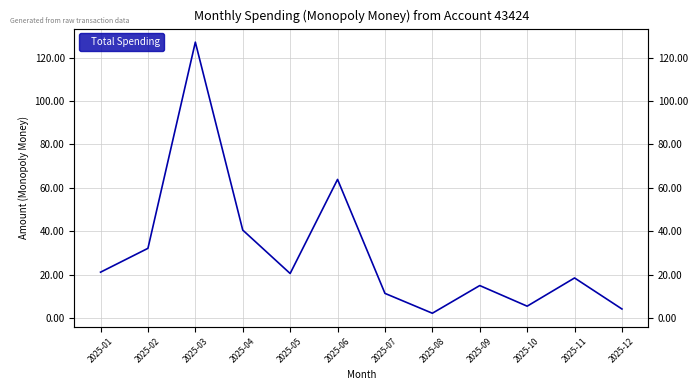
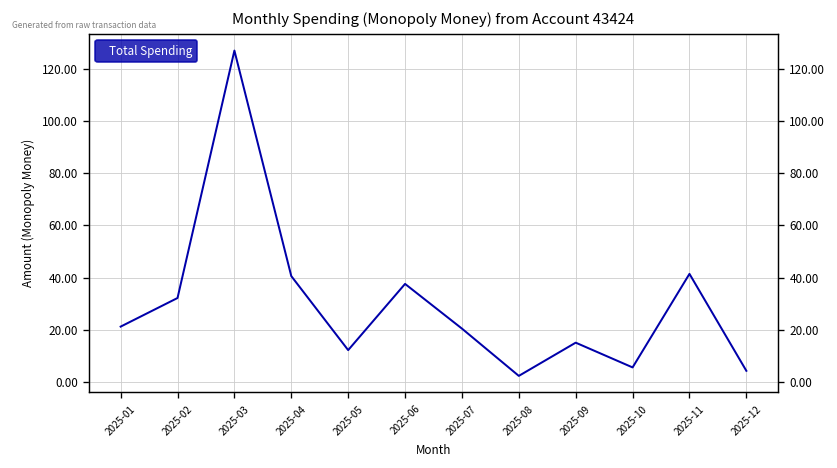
  {
    "2025-01": 21,
    "2025-02": 32,
    "2025-03": 127,
    "2025-04": 41,
-   "2025-05": 21,
-   "2025-06": 64,
-   "2025-07": 11,
+   "2025-05": 12,
+   "2025-06": 38,
+   "2025-07": 20,
    "2025-08": 2,
    "2025-09": 15,
    "2025-10": 6,
-   "2025-11": 19,
+   "2025-11": 41,
    "2025-12": 4
  }
